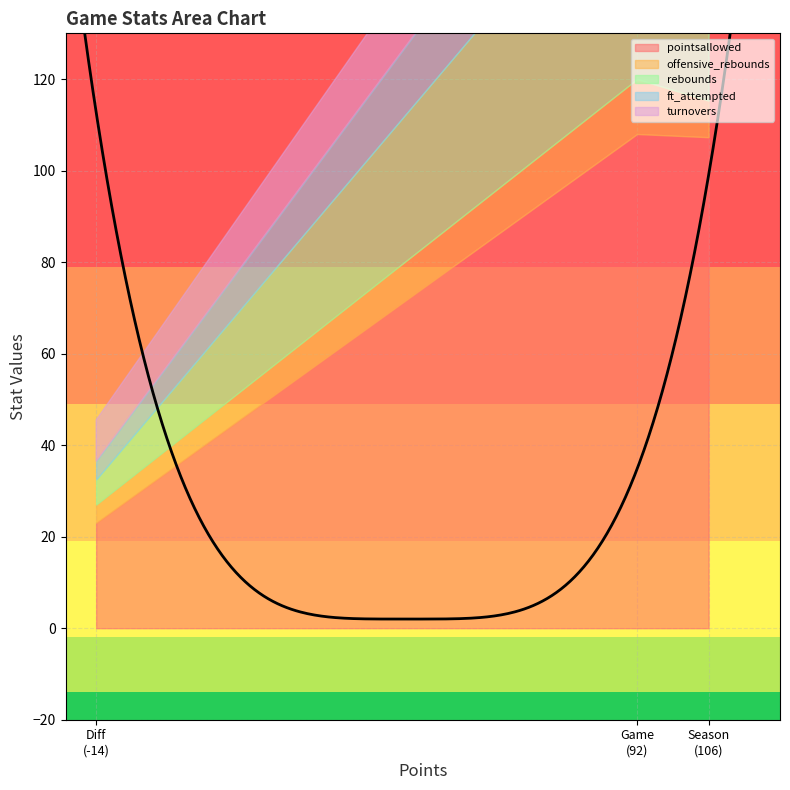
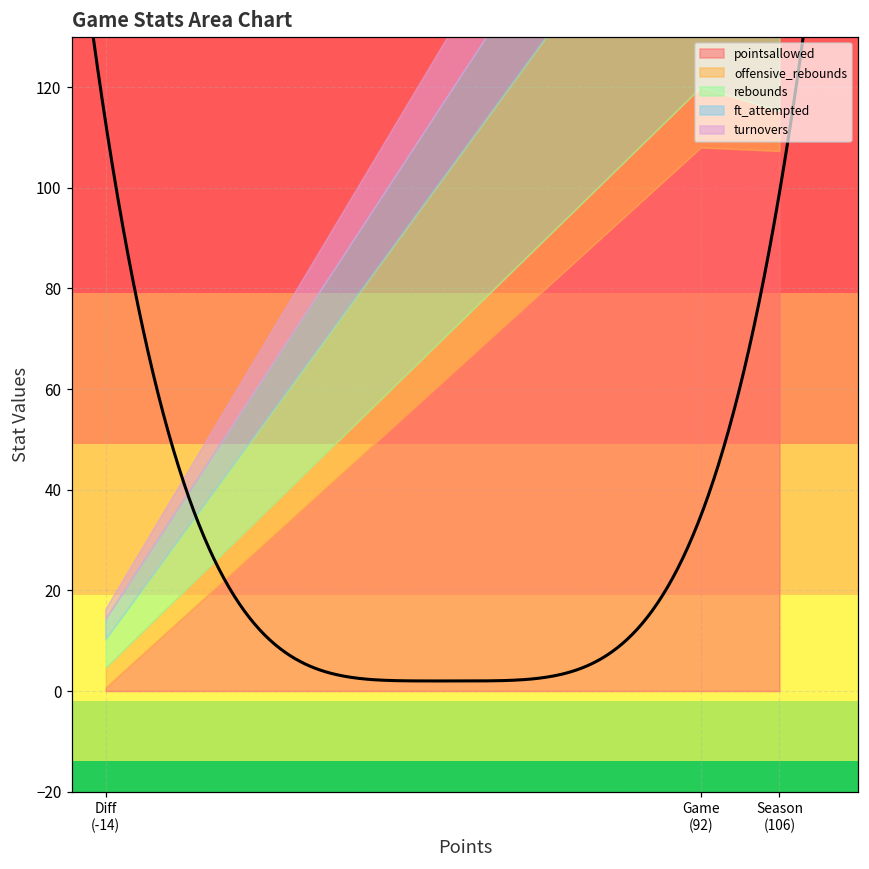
  {
    "pointsallowed": {
-     "Diff (-14)": 23,
+     "Diff (-14)": 1,
      "Game (92)": 108,
      "Season (106)": 107
    },
    "offensive_rebounds": {
      "Diff (-14)": 4
    },
    "rebounds": {
      "Diff (-14)": 5
    },
    "ft_attempted": {
      "Diff (-14)": 4
    },
    "turnovers": {
-     "Diff (-14)": 9
+     "Diff (-14)": 2
    }
  }
